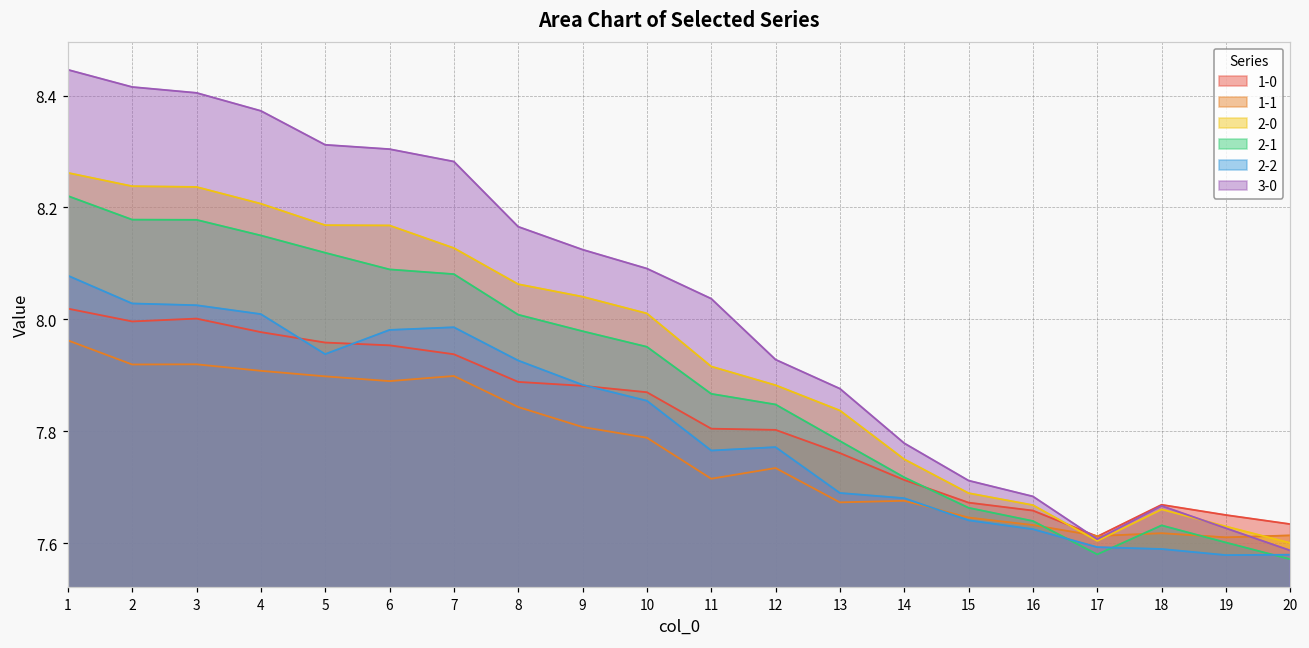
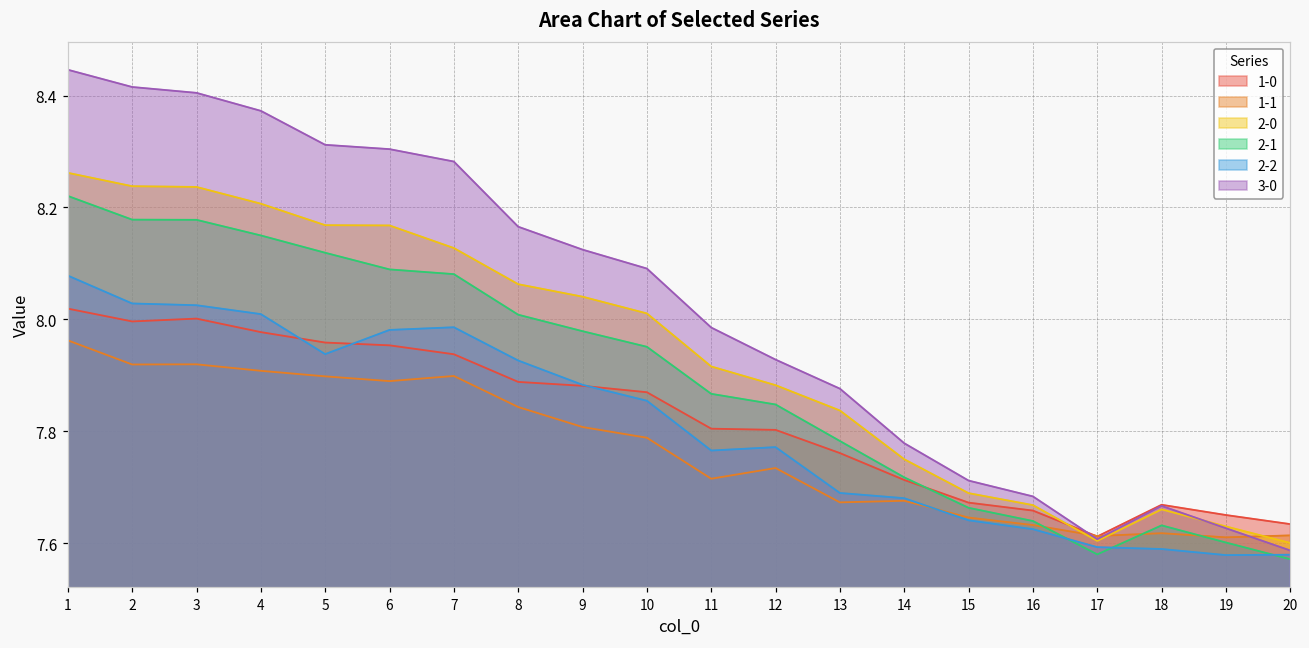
  {
    "2-1": {
      "1": 8.22,
      "2": 8.18,
      "3": 8.18,
      "4": 8.15,
      "5": 8.12,
      "6": 8.09,
      "7": 8.08,
      "8": 8.01,
      "9": 7.98,
      "10": 7.95,
      "11": 7.87,
      "12": 7.85,
      "13": 7.78,
      "15": 7.66,
      "16": 7.64,
      "17": 7.58,
      "18": 7.63,
      "19": 7.60,
      "20": 7.57
    },
    "2-2": {
      "1": 8.08,
      "2": 8.03,
      "3": 8.03,
      "4": 8.01,
      "5": 7.94,
      "6": 7.98,
      "7": 7.99,
      "8": 7.93,
      "10": 7.85,
      "11": 7.77,
      "12": 7.77,
      "13": 7.69,
      "16": 7.62,
      "17": 7.59,
      "18": 7.59,
      "19": 7.58,
      "20": 7.58
    },
    "3-0": {
      "1": 8.45,
      "2": 8.42,
      "3": 8.40,
      "4": 8.37,
      "5": 8.31,
      "6": 8.30,
      "7": 8.28,
      "8": 8.17,
      "9": 8.12,
      "10": 8.09,
-     "11": 8.04,
+     "11": 7.99,
      "12": 7.93,
      "13": 7.88,
      "14": 7.78,
      "15": 7.71,
      "16": 7.68,
      "20": 7.59
    }
  }
